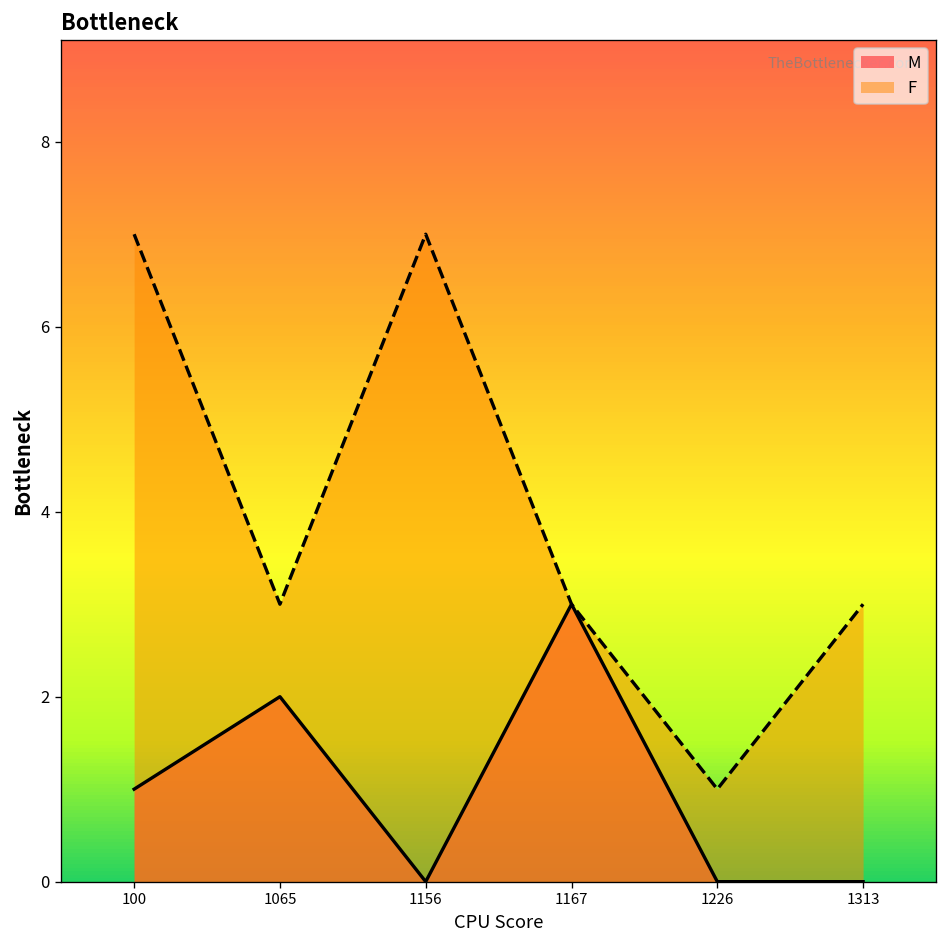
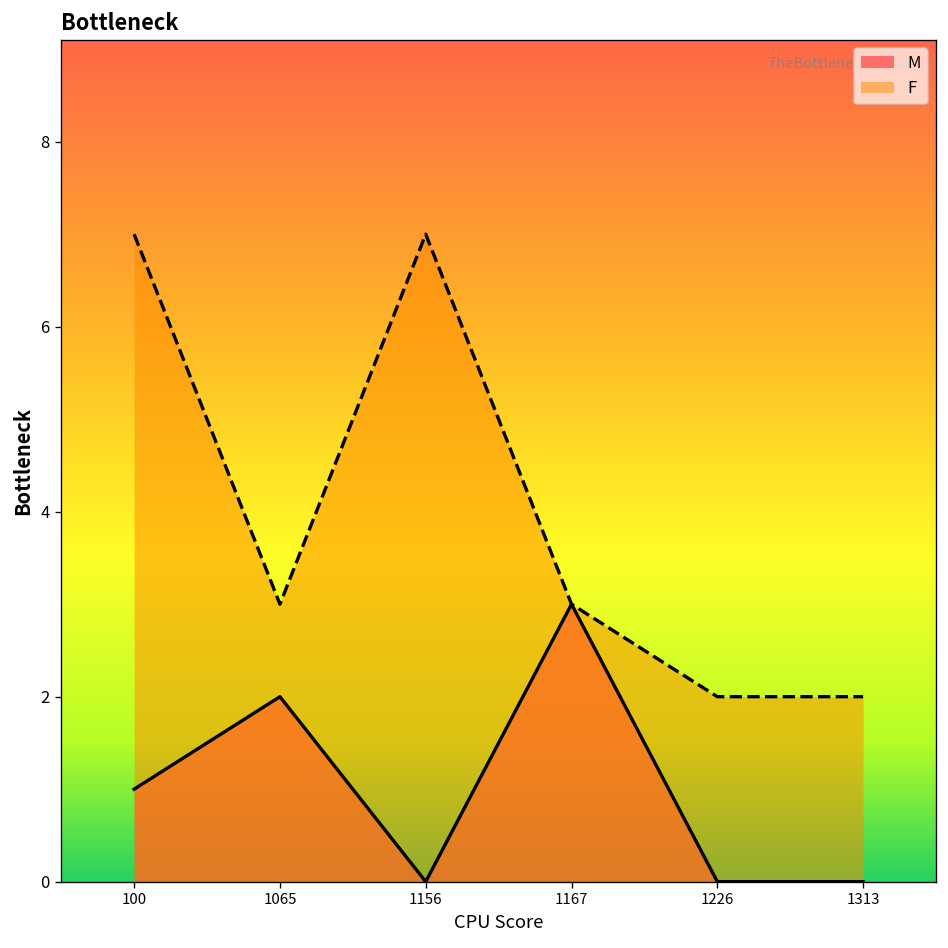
  {
    "M": {
      "100": 1,
      "1065": 2,
      "1156": 0,
      "1226": 0,
      "1313": 0
    },
    "F": {
      "100": 7,
      "1065": 3,
      "1156": 7,
-     "1226": 1,
-     "1313": 3
+     "1226": 2,
+     "1313": 2
    }
  }
